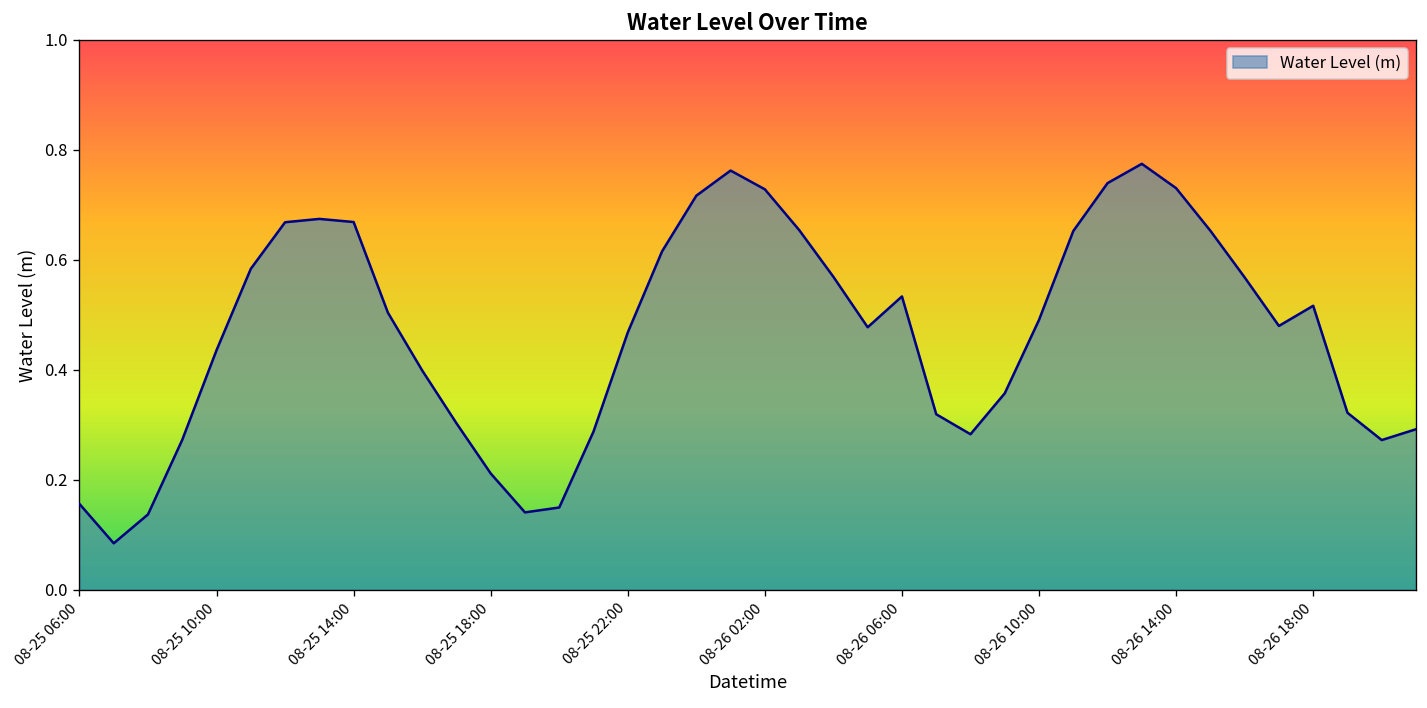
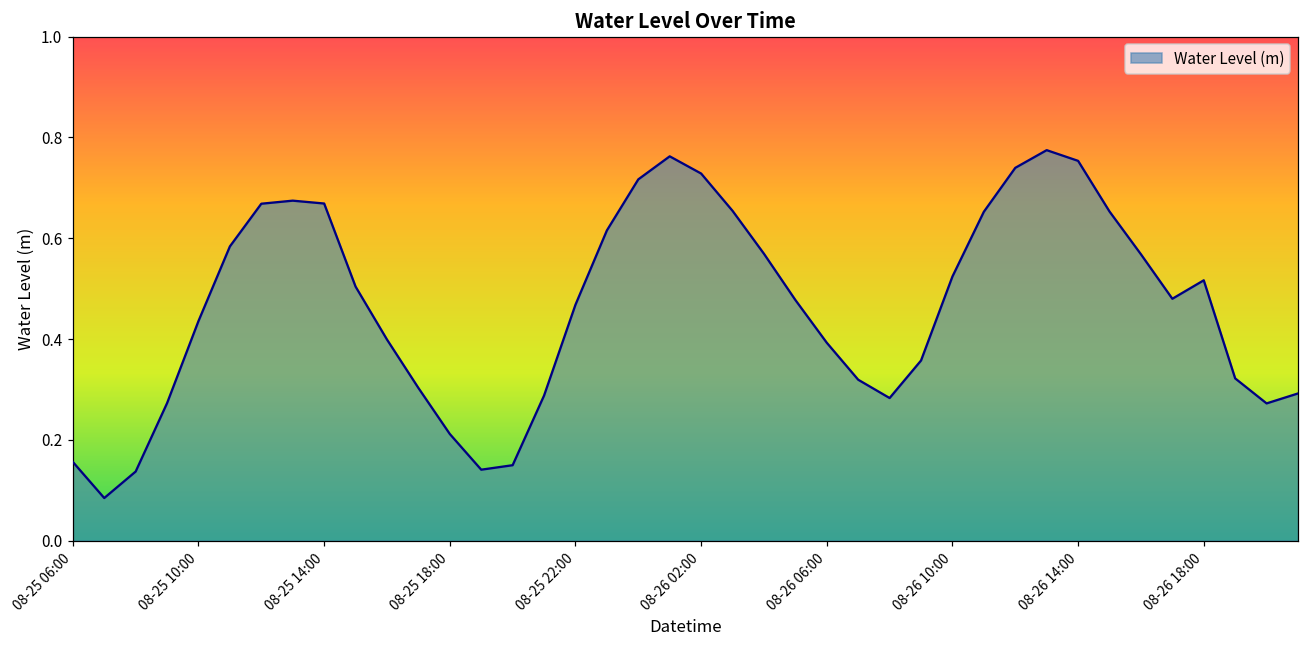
  {
    "08-25 06:00": 0.16,
    "08-25 10:00": 0.44,
    "08-25 14:00": 0.67,
    "08-25 18:00": 0.21,
    "08-25 22:00": 0.47,
    "08-26 02:00": 0.73,
-   "08-26 06:00": 0.53,
-   "08-26 10:00": 0.49,
-   "08-26 14:00": 0.73,
+   "08-26 06:00": 0.39,
+   "08-26 10:00": 0.52,
+   "08-26 14:00": 0.75,
    "08-26 18:00": 0.52
  }
